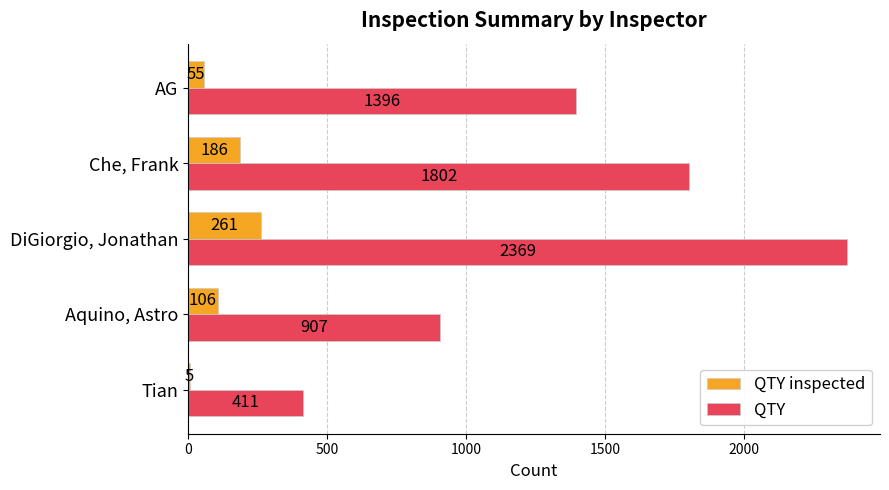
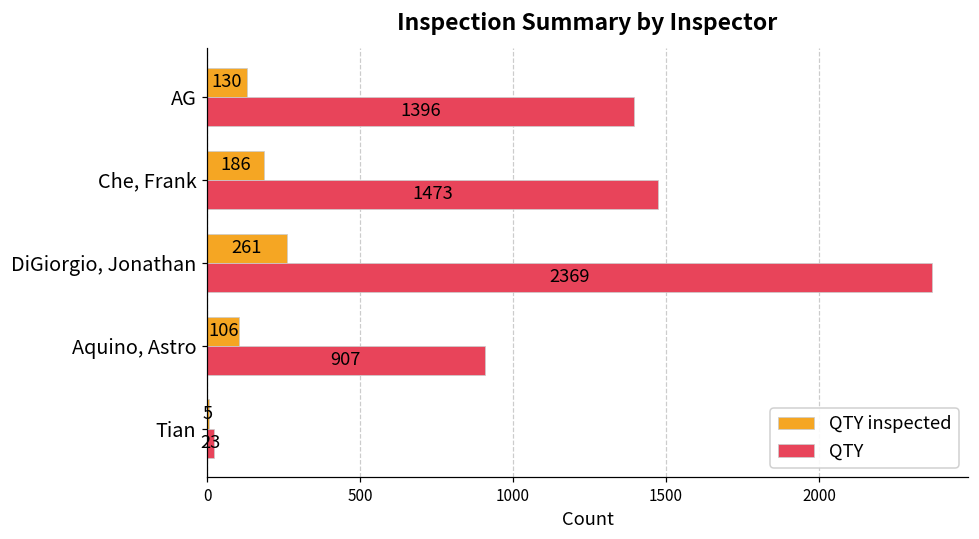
  {
    "QTY inspected": {
-     "AG": 55,
+     "AG": 130,
      "Che, Frank": 186,
      "DiGiorgio, Jonathan": 261,
      "Aquino, Astro": 106,
      "Tian": 5
    },
    "QTY": {
      "AG": 1396,
-     "Che, Frank": 1802,
+     "Che, Frank": 1473,
      "DiGiorgio, Jonathan": 2369,
      "Aquino, Astro": 907,
-     "Tian": 411
+     "Tian": 23
    }
  }
